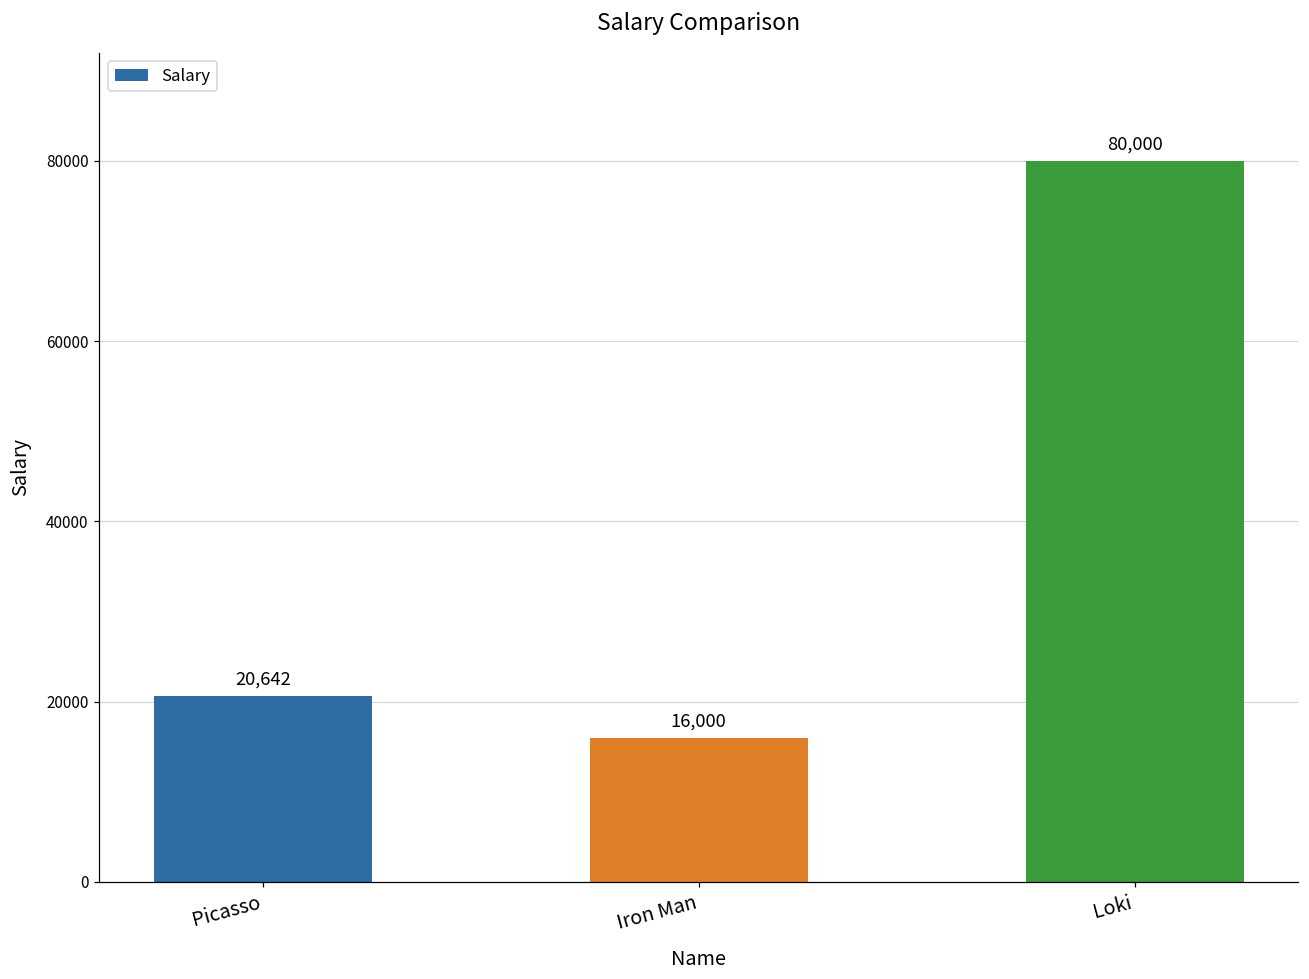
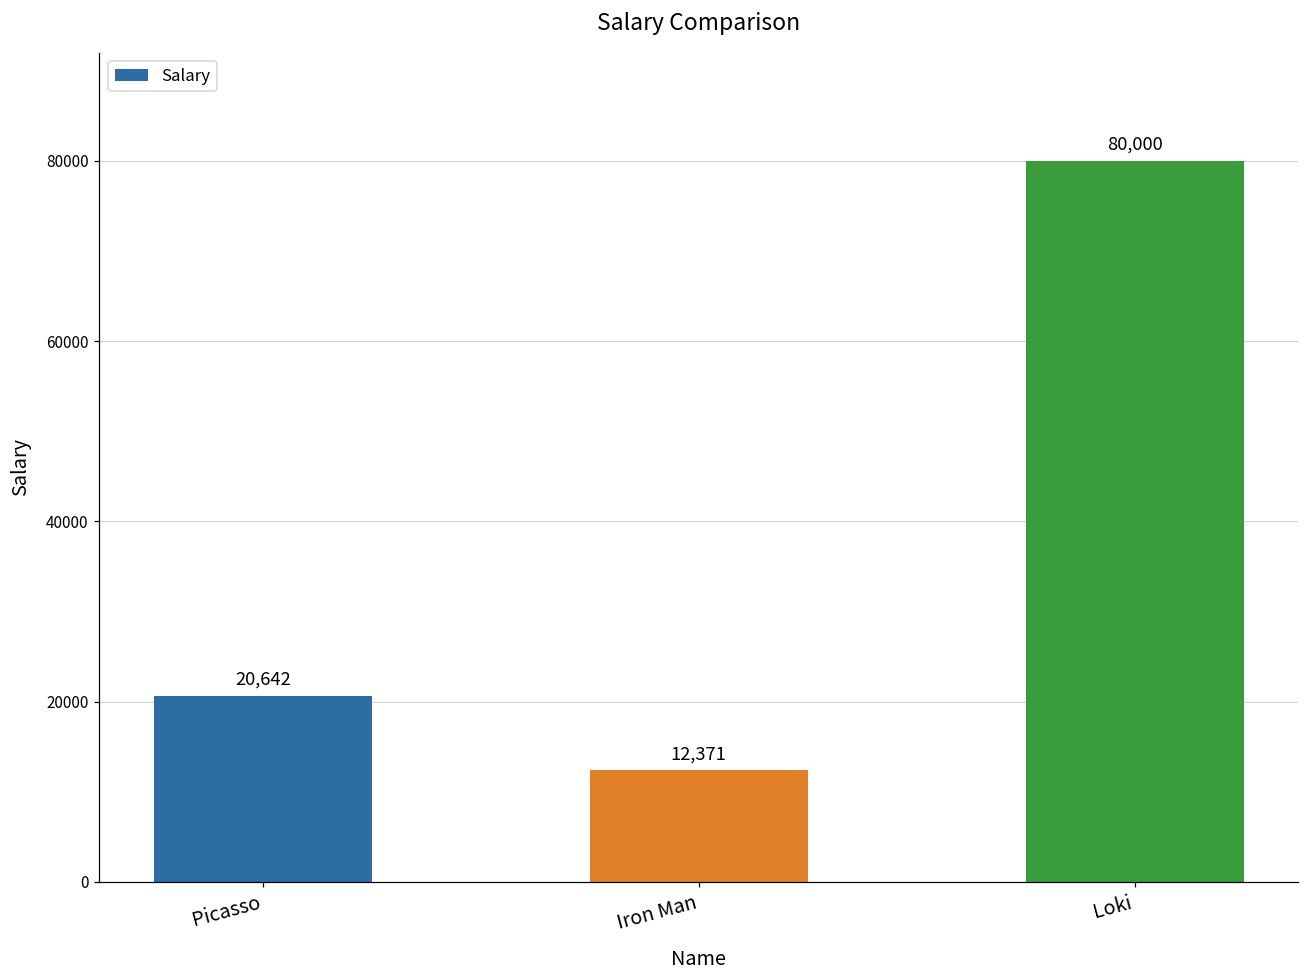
  {
    "Picasso": "20,642",
-   "Iron Man": "16,000",
+   "Iron Man": "12,371",
    "Loki": "80,000"
  }
